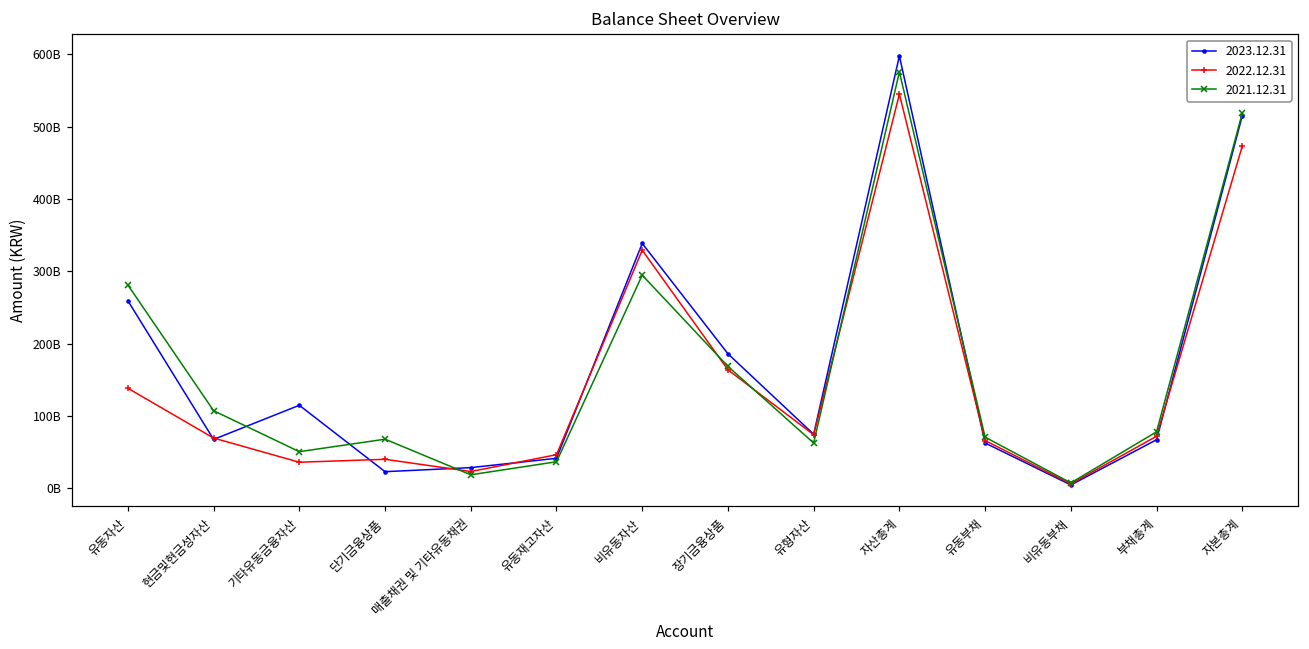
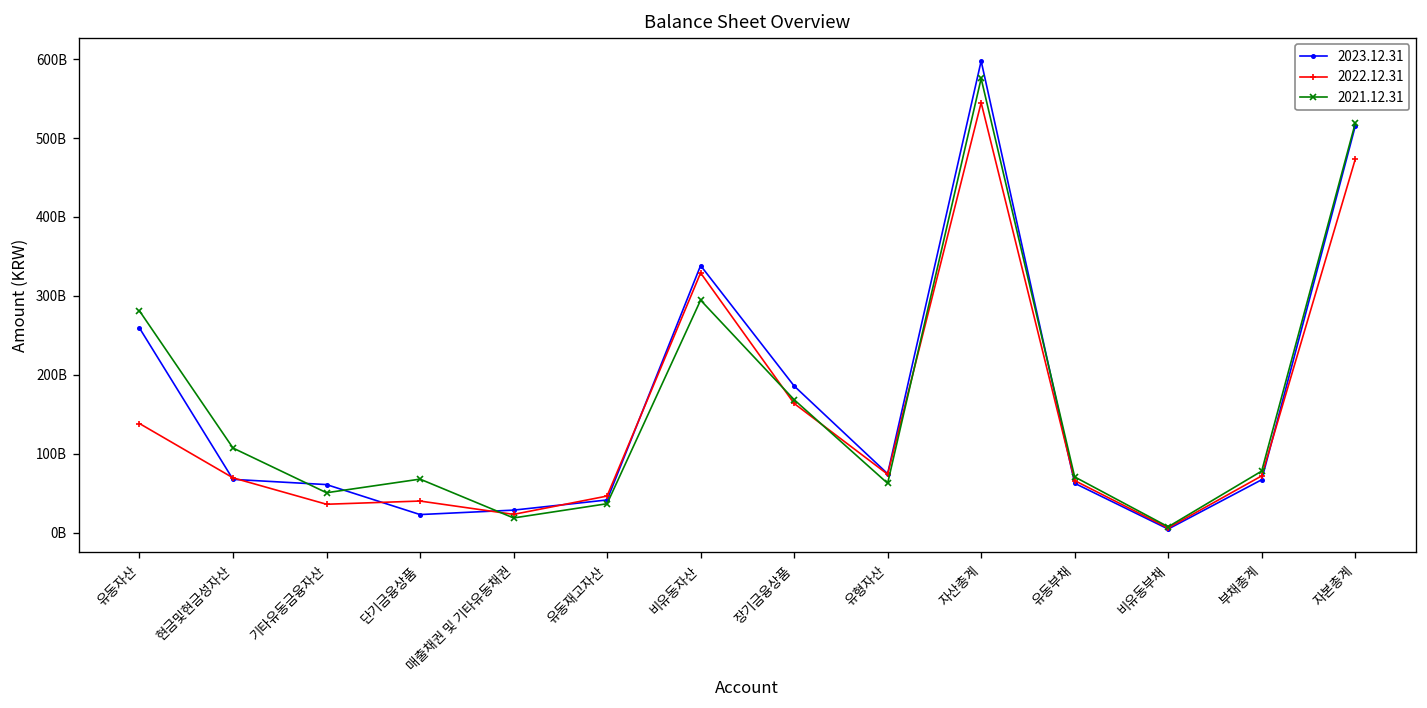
  {
    "2023.12.31": {
      "유동자산": 260000000000,
-     "기타유동금융자산": 110000000000,
+     "기타유동금융자산": 60000000000,
      "단기금융상품": 20000000000,
      "매출채권 및 기타유동채권": 30000000000,
      "유동재고자산": 40000000000,
      "비유동자산": 340000000000,
      "장기금융상품": 190000000000,
      "자산총계": 600000000000,
      "부채총계": 70000000000
    },
    "2022.12.31": {
      "유동자산": 140000000000,
      "기타유동금융자산": 40000000000,
      "단기금융상품": 40000000000,
      "매출채권 및 기타유동채권": 20000000000,
      "유동재고자산": 50000000000,
      "비유동자산": 330000000000,
      "장기금융상품": 160000000000,
      "자산총계": 540000000000,
      "부채총계": 70000000000,
      "자본총계": 470000000000
    },
    "2021.12.31": {
      "유동자산": 280000000000,
      "현금및현금성자산": 110000000000,
      "기타유동금융자산": 50000000000,
      "단기금융상품": 70000000000,
      "매출채권 및 기타유동채권": 20000000000,
      "유동재고자산": 40000000000,
      "비유동자산": 290000000000,
      "장기금융상품": 170000000000,
      "유형자산": 60000000000,
      "자산총계": 580000000000,
      "유동부채": 70000000000,
      "부채총계": 80000000000
    }
  }
